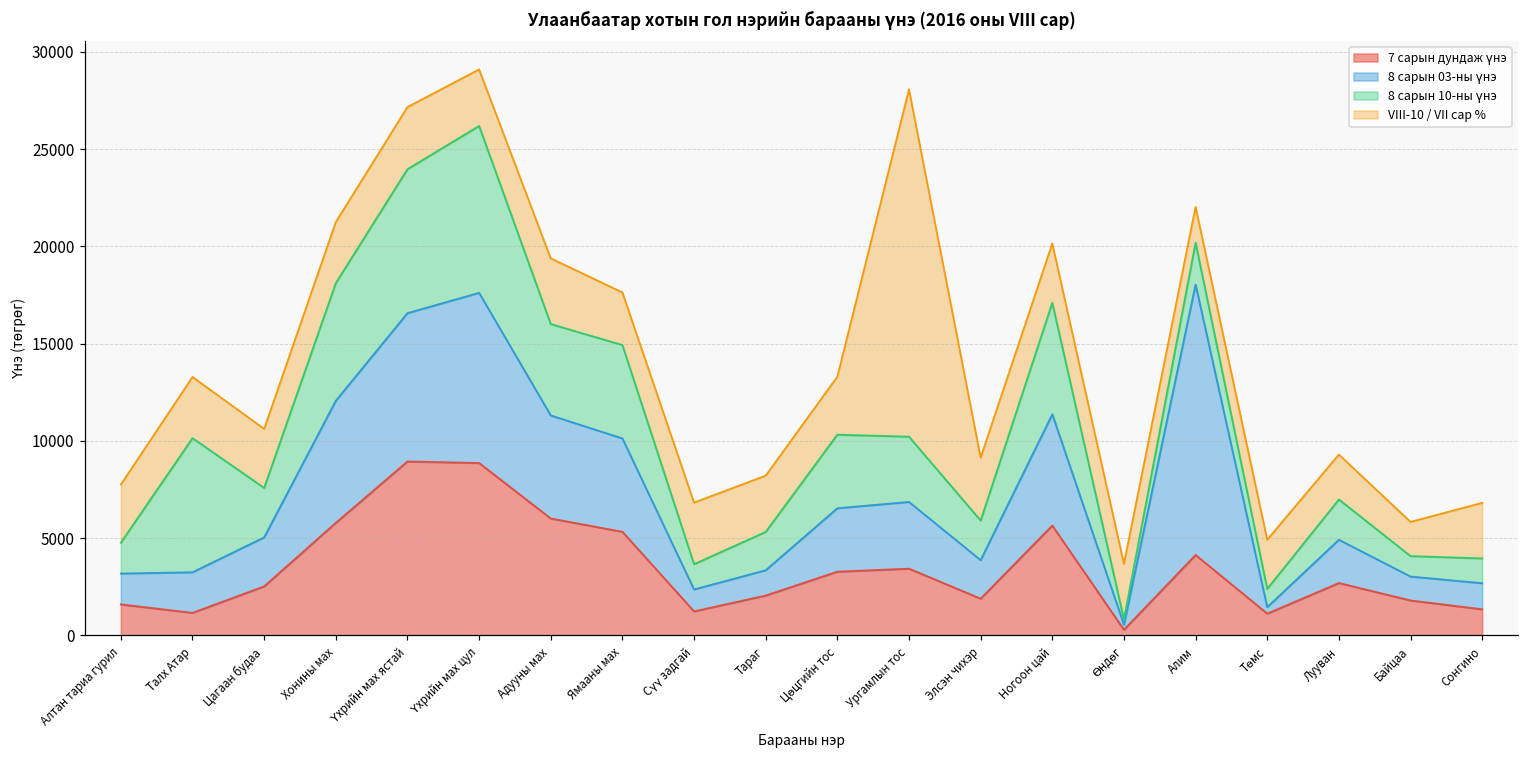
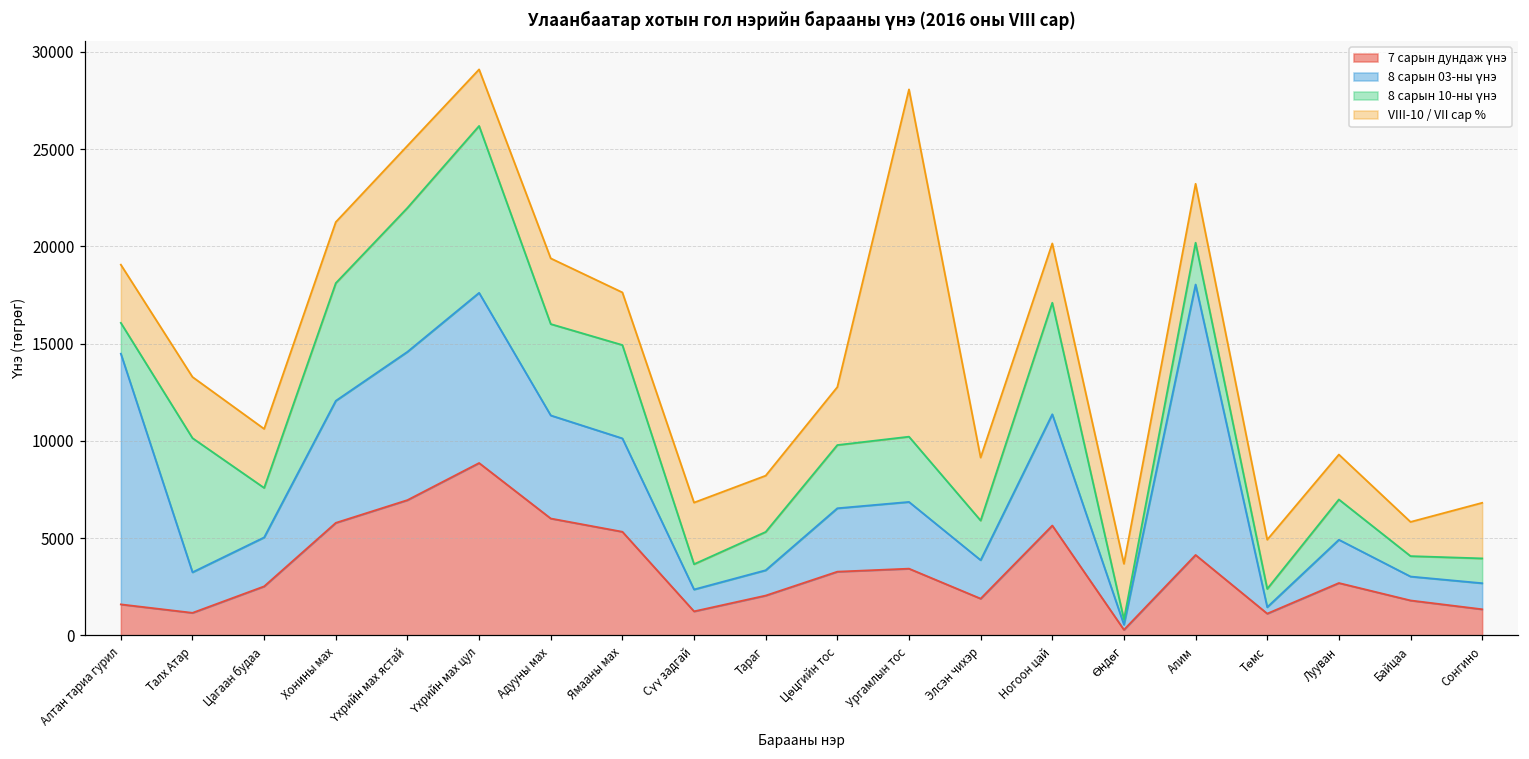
  {
    "7 сарын дундаж үнэ": {
      "Алтан тариа гурил": 1600,
      "Талх Атар": 1200,
      "Цагаан будаа": 2500,
      "Хонины мах": 5800,
-     "Үхрийн мах ястай": 8900,
+     "Үхрийн мах ястай": 7000,
      "Үхрийн мах цул": 8900,
      "Адууны мах": 6000,
      "Ямааны мах": 5300,
      "Сүү задгай": 1200,
      "Тараг": 2000,
      "Цөцгийн тос": 3300,
      "Ургамлын тос": 3400,
      "Элсэн чихэр": 1900,
      "Ногоон цай": 5600,
      "Өндөг": 300,
      "Алим": 4100,
      "Төмс": 1100,
      "Лууван": 2700,
      "Байцаа": 1800,
      "Сонгино": 1300
    },
    "8 сарын 03-ны үнэ": {
-     "Алтан тариа гурил": 1600,
+     "Алтан тариа гурил": 12900,
      "Талх Атар": 2100,
      "Цагаан будаа": 2500,
      "Хонины мах": 6300,
      "Үхрийн мах ястай": 7600,
      "Үхрийн мах цул": 8700,
      "Адууны мах": 5300,
      "Ямааны мах": 4800,
      "Сүү задгай": 1100,
      "Тараг": 1300,
      "Цөцгийн тос": 3300,
      "Ургамлын тос": 3400,
      "Элсэн чихэр": 2000,
      "Ногоон цай": 5700,
      "Өндөг": 300,
      "Алим": 13900,
      "Төмс": 300,
      "Лууван": 2200,
      "Байцаа": 1200,
      "Сонгино": 1300
    },
    "8 сарын 10-ны үнэ": {
      "Алтан тариа гурил": 1600,
      "Талх Атар": 6900,
      "Цагаан будаа": 2500,
      "Хонины мах": 6000,
      "Үхрийн мах ястай": 7400,
      "Үхрийн мах цул": 8600,
      "Адууны мах": 4700,
      "Ямааны мах": 4800,
      "Сүү задгай": 1300,
      "Тараг": 2000,
-     "Цөцгийн тос": 3800,
+     "Цөцгийн тос": 3300,
      "Ургамлын тос": 3400,
      "Элсэн чихэр": 2000,
      "Ногоон цай": 5700,
      "Өндөг": 300,
      "Алим": 2200,
      "Төмс": 900,
      "Лууван": 2100,
      "Байцаа": 1100,
      "Сонгино": 1300
    },
    "VIII-10 / VII сар %": {
      "Алтан тариа гурил": 3000,
      "Талх Атар": 3100,
      "Цагаан будаа": 3000,
      "Хонины мах": 3100,
      "Үхрийн мах ястай": 3200,
      "Үхрийн мах цул": 2900,
      "Адууны мах": 3400,
      "Ямааны мах": 2700,
      "Сүү задгай": 3200,
      "Тараг": 2900,
      "Цөцгийн тос": 3000,
      "Ургамлын тос": 17900,
      "Элсэн чихэр": 3200,
      "Ногоон цай": 3000,
      "Өндөг": 2900,
-     "Алим": 1800,
+     "Алим": 3000,
      "Төмс": 2500,
      "Лууван": 2300,
      "Байцаа": 1800,
      "Сонгино": 2900
    }
  }
